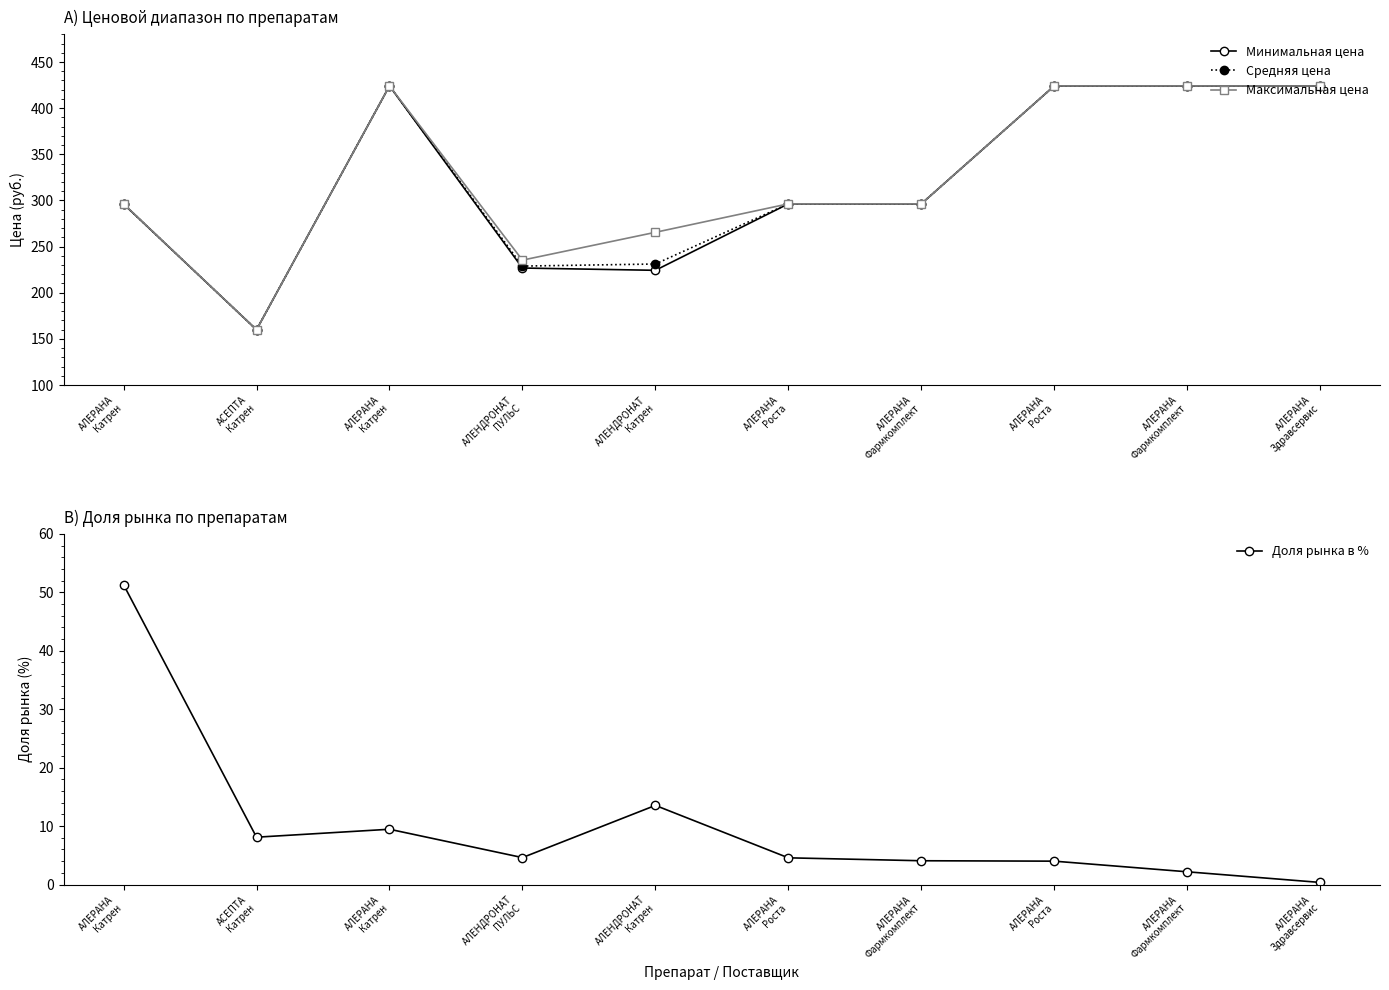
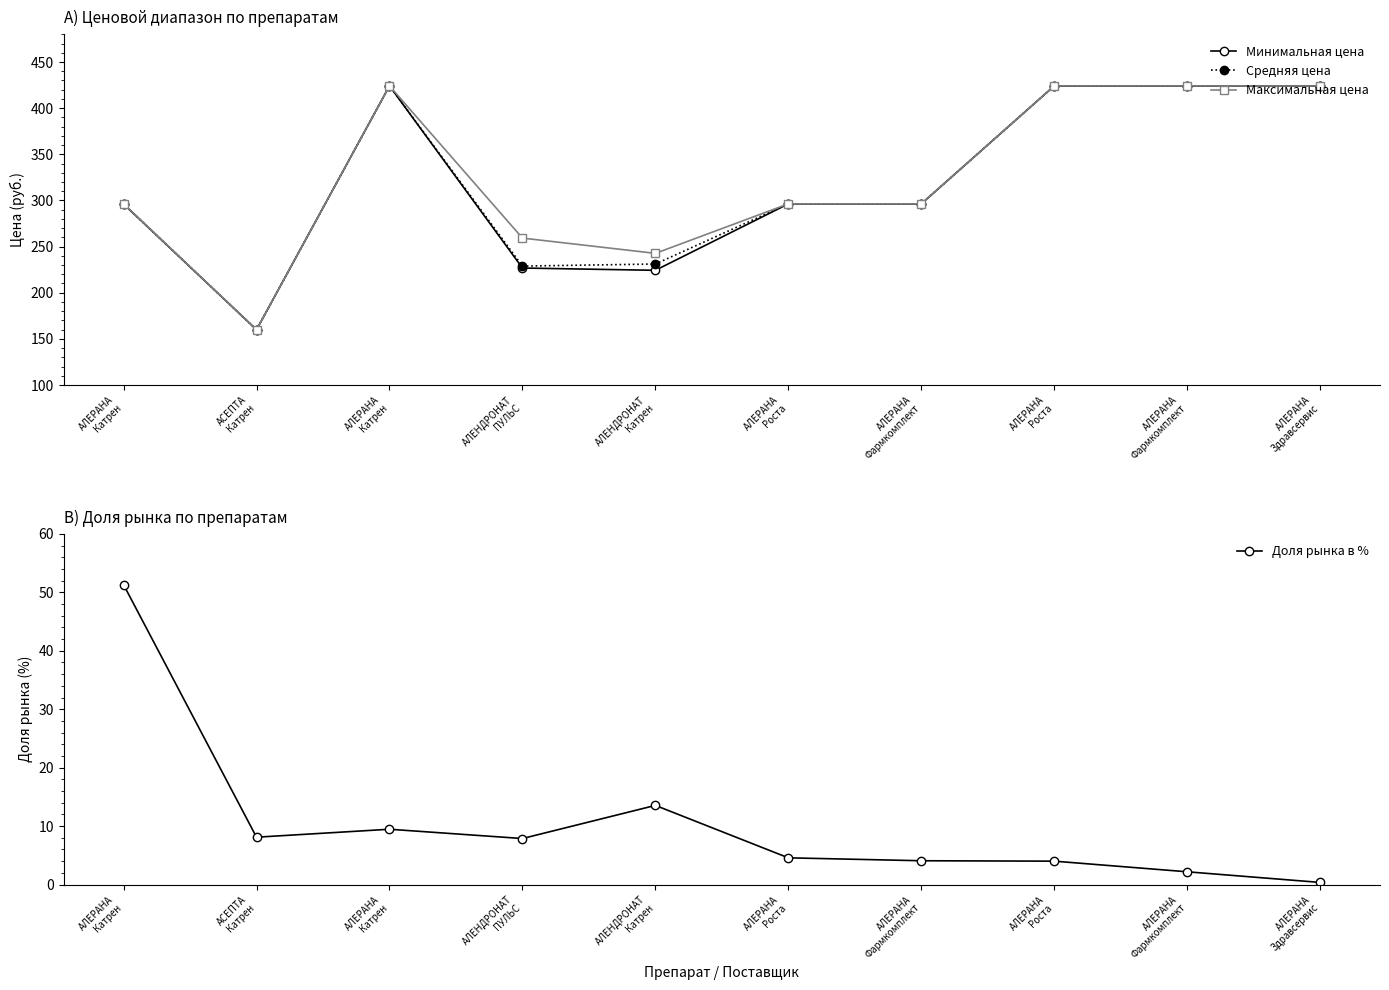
  {
    "A) Ценовой диапазон по препаратам": {
      "Максимальная цена": {
-       "АЛЕНДРОНАТ ПУЛЬС": 240,
-       "АЛЕНДРОНАТ Катрен": 270
+       "АЛЕНДРОНАТ ПУЛЬС": 260,
+       "АЛЕНДРОНАТ Катрен": 240
      }
    },
    "B) Доля рынка по препаратам": {
      "АСЕПТА Катрен": 8,
-     "АЛЕНДРОНАТ ПУЛЬС": 5,
+     "АЛЕНДРОНАТ ПУЛЬС": 8,
      "АЛЕНДРОНАТ Катрен": 14,
      "АЛЕРАНА Здравсервис": 0
    }
  }
